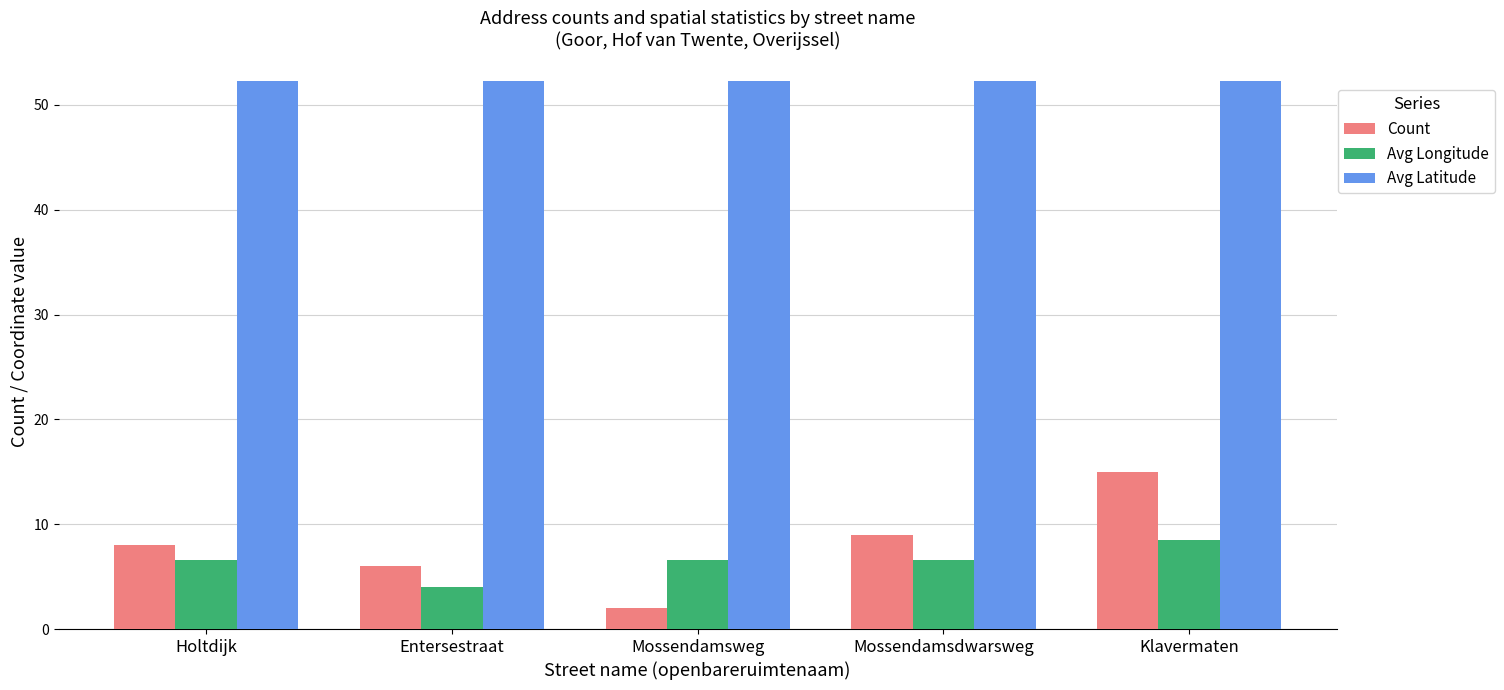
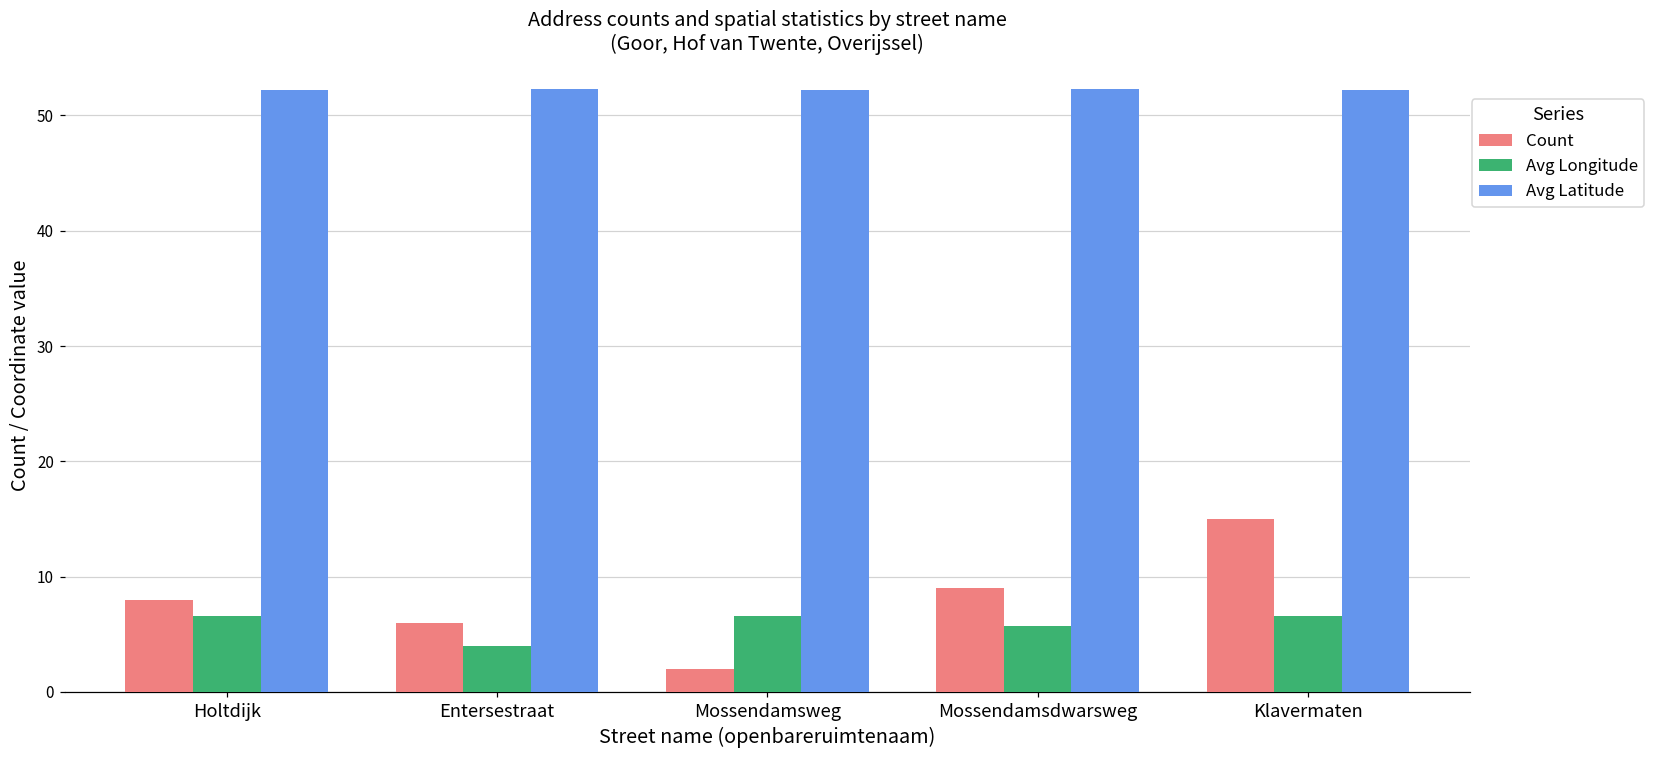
  {
    "Count": {
      "Holtdijk": 8.0,
      "Entersestraat": 6.0,
      "Mossendamsweg": 2.0,
      "Mossendamsdwarsweg": 9.0,
      "Klavermaten": 15.0
    },
    "Avg Longitude": {
      "Holtdijk": 6.6,
      "Entersestraat": 4.0,
      "Mossendamsweg": 6.6,
-     "Mossendamsdwarsweg": 6.6,
-     "Klavermaten": 8.5
+     "Mossendamsdwarsweg": 5.7,
+     "Klavermaten": 6.6
    },
    "Avg Latitude": {
      "Holtdijk": 52.2,
      "Entersestraat": 52.3,
      "Mossendamsweg": 52.2,
      "Mossendamsdwarsweg": 52.3,
      "Klavermaten": 52.2
    }
  }
